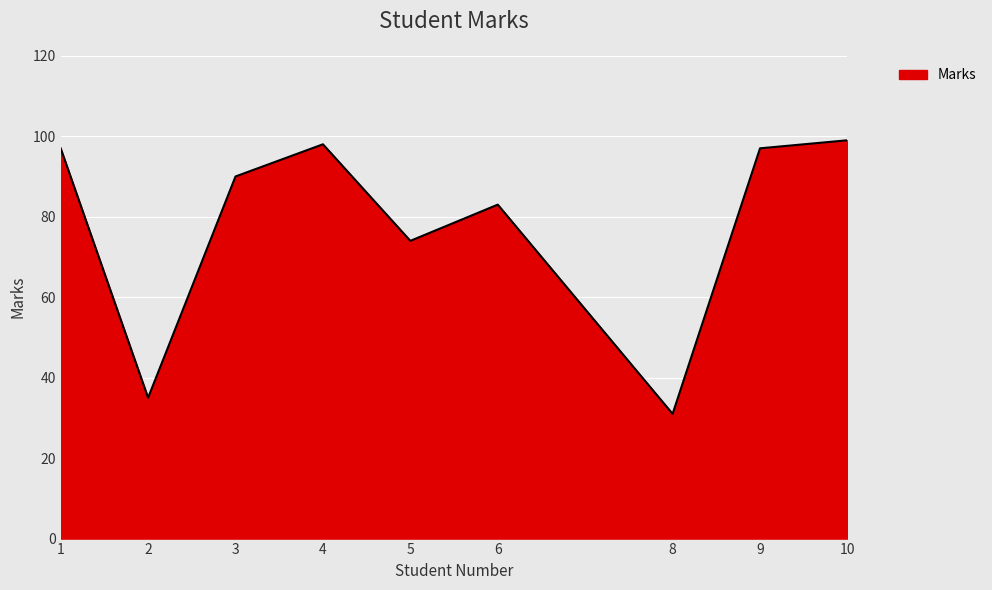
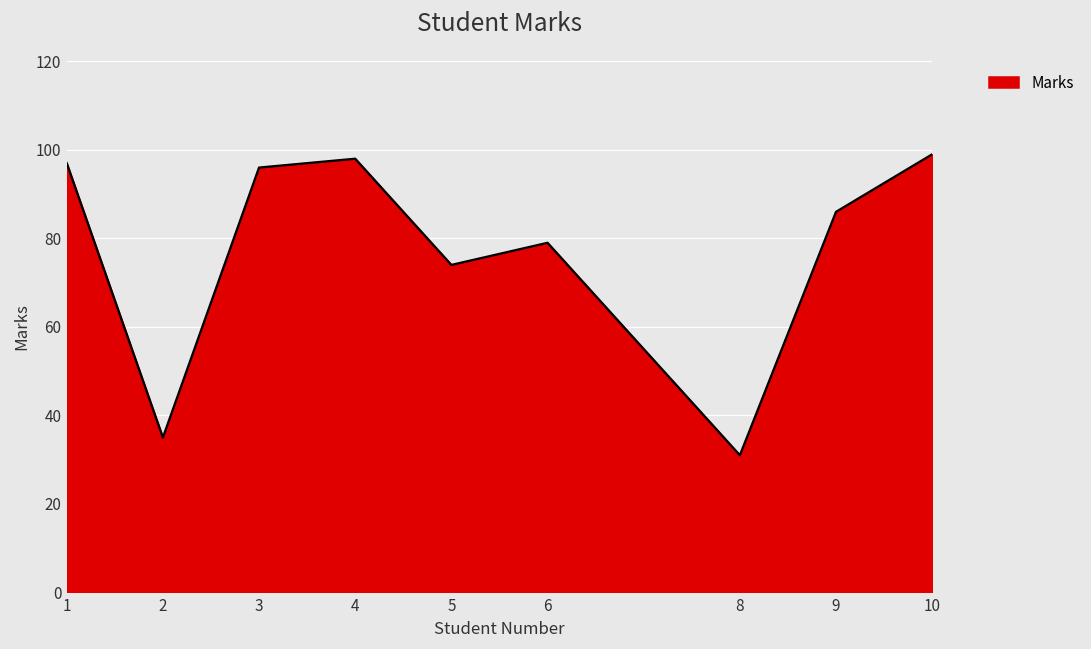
  {
    "1": 97,
    "2": 35,
-   "3": 90,
+   "3": 96,
    "4": 98,
    "5": 74,
-   "6": 83,
+   "6": 79,
    "8": 31,
-   "9": 97,
+   "9": 86,
    "10": 99
  }
